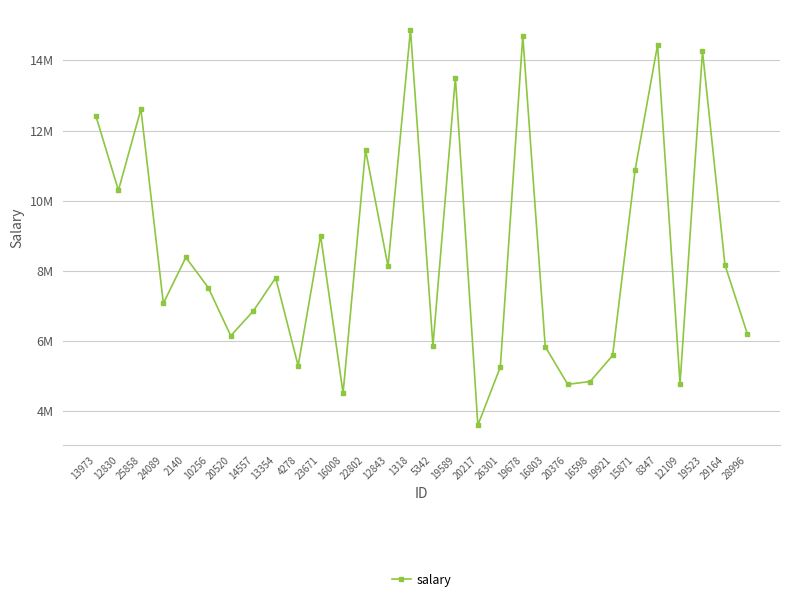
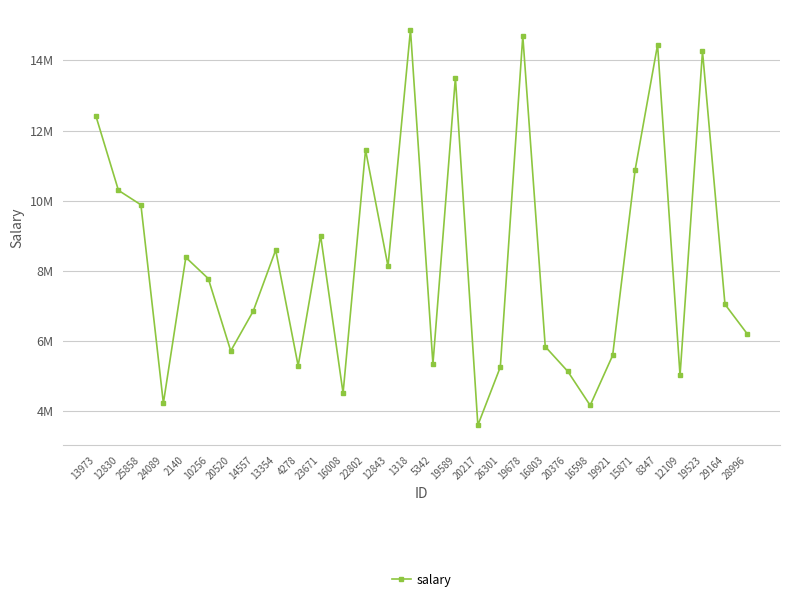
  {
    "13973": 12400000,
    "12830": 10300000,
-   "25858": 12600000,
-   "24089": 7100000,
+   "25858": 9900000,
+   "24089": 4200000,
    "2140": 8400000,
-   "10256": 7500000,
-   "20520": 6100000,
+   "10256": 7800000,
+   "20520": 5700000,
    "14557": 6900000,
-   "13354": 7800000,
+   "13354": 8600000,
    "4278": 5300000,
    "23671": 9000000,
    "16008": 4500000,
    "22802": 11400000,
    "12843": 8100000,
    "1318": 14900000,
-   "5342": 5900000,
+   "5342": 5300000,
    "19589": 13500000,
    "20217": 3600000,
    "26301": 5300000,
    "19678": 14700000,
    "16803": 5800000,
-   "20376": 4800000,
-   "16598": 4800000,
+   "20376": 5100000,
+   "16598": 4200000,
    "19921": 5600000,
    "15871": 10900000,
    "8347": 14400000,
-   "12109": 4800000,
+   "12109": 5000000,
    "19523": 14300000,
-   "29164": 8200000,
+   "29164": 7000000,
    "28996": 6200000
  }
